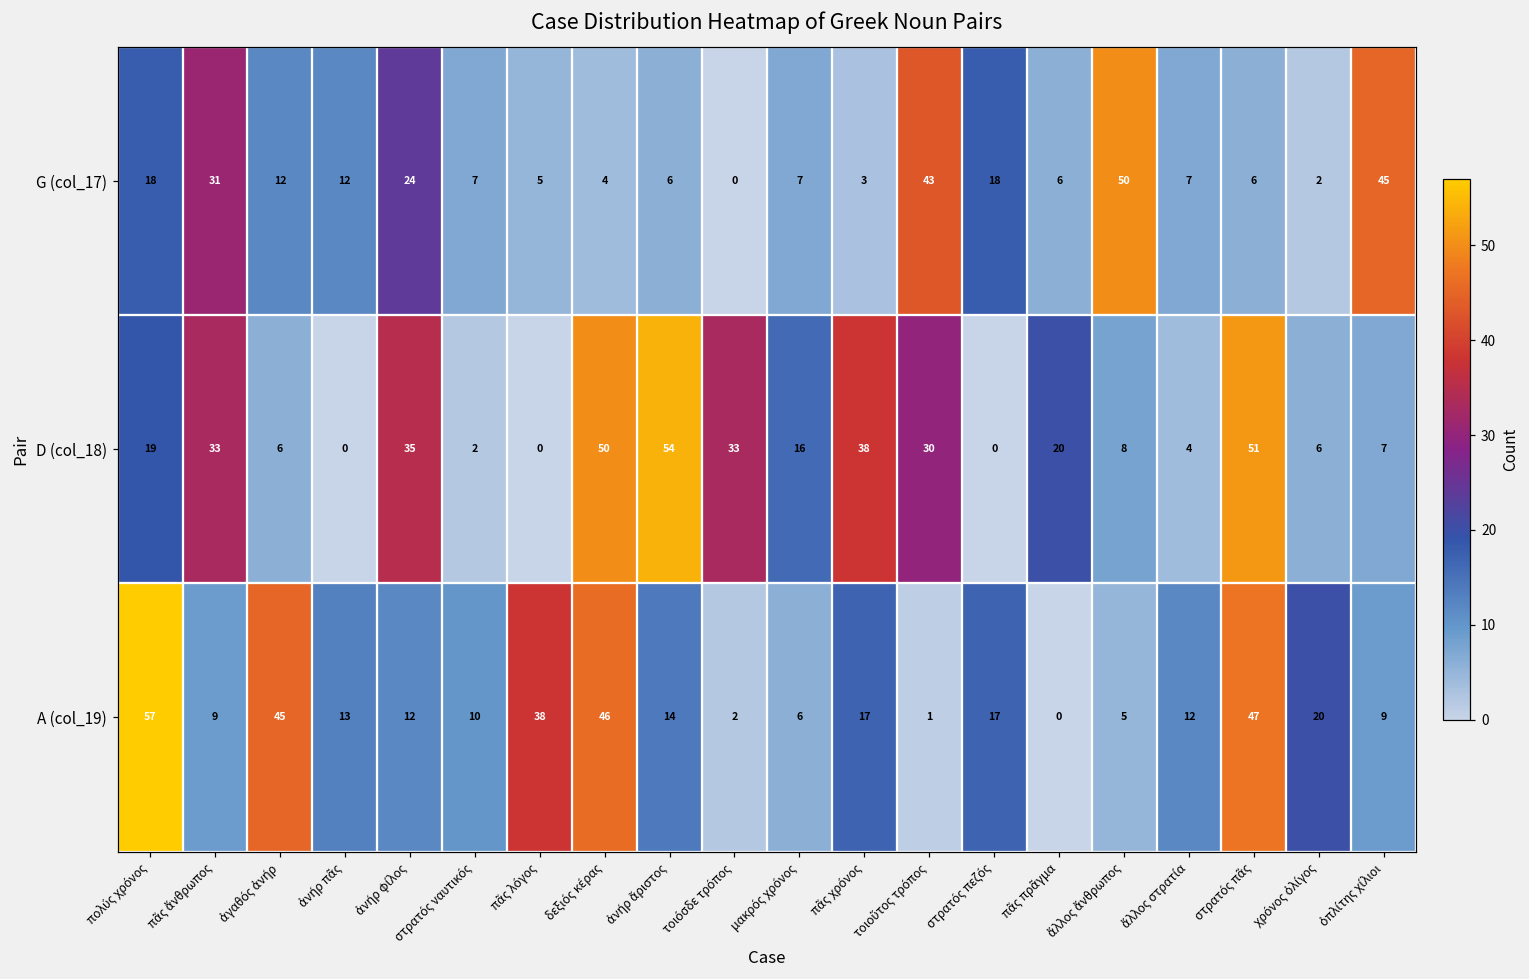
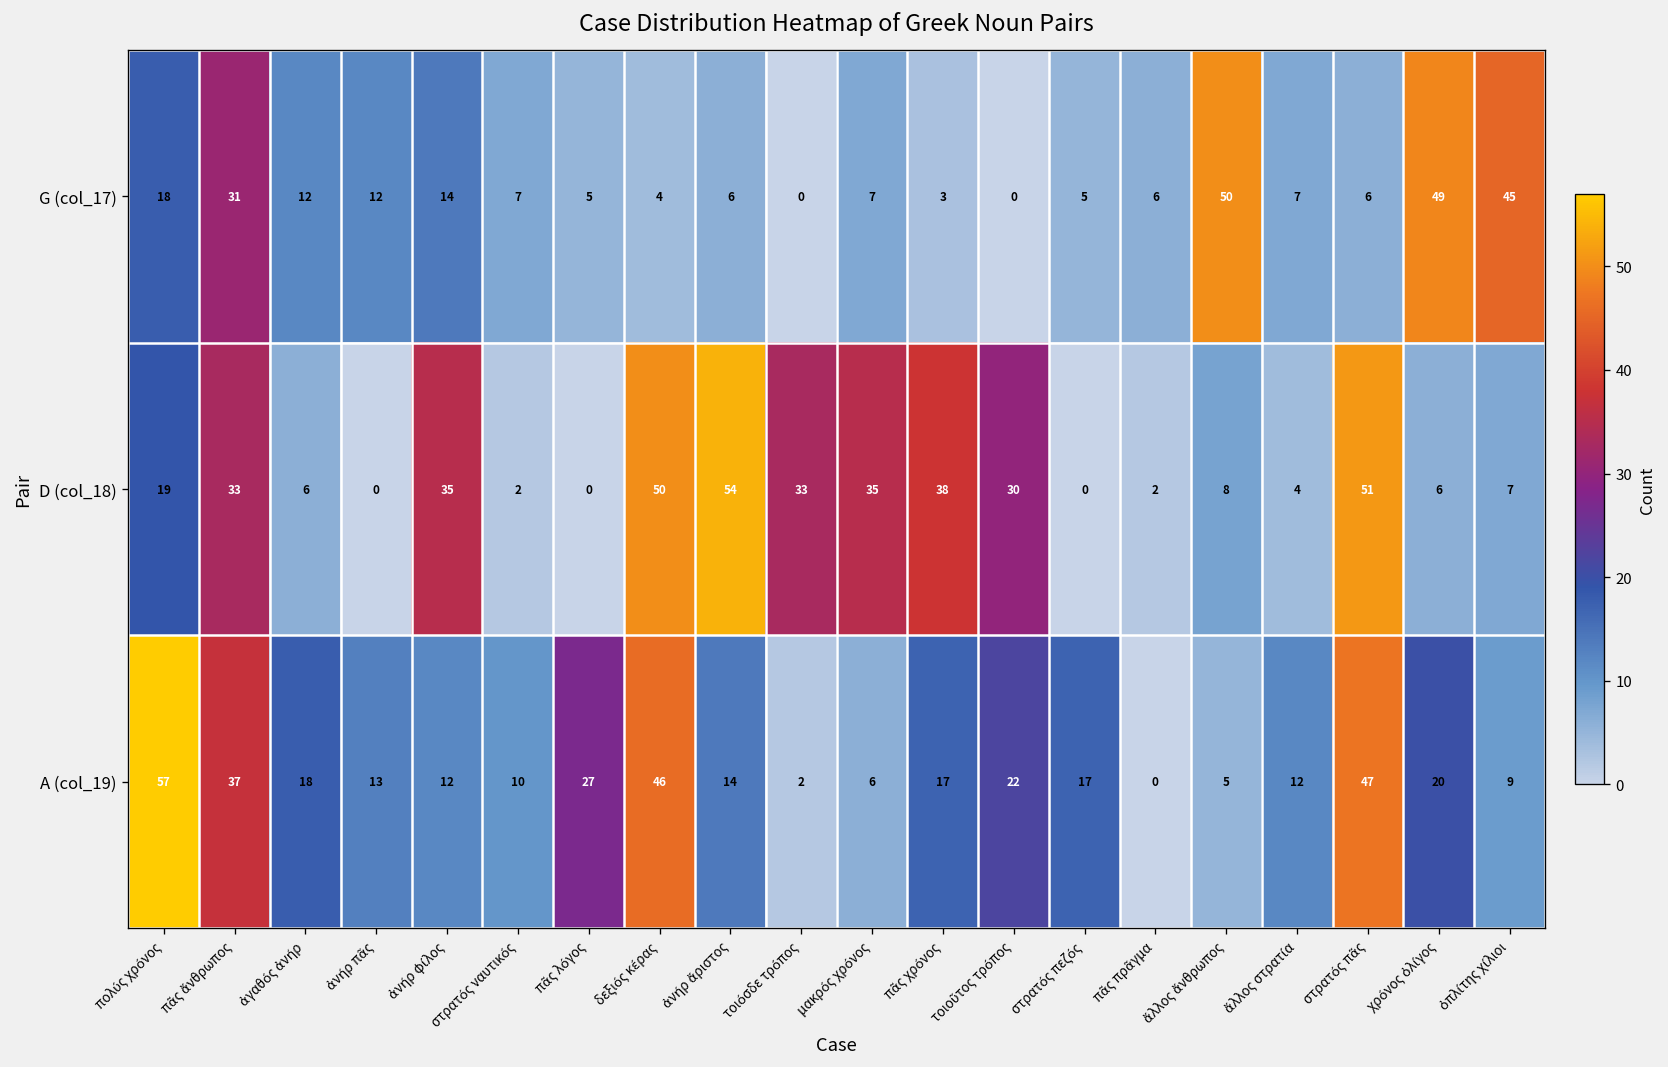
  {
    "G (col_17)": {
      "πολύς χρόνος": 18,
      "πᾶς ἄνθρωπος": 31,
      "ἀγαθός ἀνήρ": 12,
      "ἀνήρ πᾶς": 12,
-     "ἀνήρ φίλος": 24,
+     "ἀνήρ φίλος": 14,
      "στρατός ναυτικός": 7,
      "πᾶς λόγος": 5,
      "δεξιός κέρας": 4,
      "ἀνήρ ἄριστος": 6,
      "τοιόσδε τρόπος": 0,
      "μακρός χρόνος": 7,
      "πᾶς χρόνος": 3,
-     "τοιοῦτος τρόπος": 43,
-     "στρατός πεζός": 18,
+     "τοιοῦτος τρόπος": 0,
+     "στρατός πεζός": 5,
      "πᾶς πρᾶγμα": 6,
      "ἄλλος ἄνθρωπος": 50,
      "ἄλλος στρατία": 7,
      "στρατός πᾶς": 6,
-     "χρόνος ὀλίγος": 2,
+     "χρόνος ὀλίγος": 49,
      "ὀπλίτης χίλιοι": 45
    },
    "D (col_18)": {
      "πολύς χρόνος": 19,
      "πᾶς ἄνθρωπος": 33,
      "ἀγαθός ἀνήρ": 6,
      "ἀνήρ πᾶς": 0,
      "ἀνήρ φίλος": 35,
      "στρατός ναυτικός": 2,
      "πᾶς λόγος": 0,
      "δεξιός κέρας": 50,
      "ἀνήρ ἄριστος": 54,
      "τοιόσδε τρόπος": 33,
-     "μακρός χρόνος": 16,
+     "μακρός χρόνος": 35,
      "πᾶς χρόνος": 38,
      "τοιοῦτος τρόπος": 30,
      "στρατός πεζός": 0,
-     "πᾶς πρᾶγμα": 20,
+     "πᾶς πρᾶγμα": 2,
      "ἄλλος ἄνθρωπος": 8,
      "ἄλλος στρατία": 4,
      "στρατός πᾶς": 51,
      "χρόνος ὀλίγος": 6,
      "ὀπλίτης χίλιοι": 7
    },
    "A (col_19)": {
      "πολύς χρόνος": 57,
-     "πᾶς ἄνθρωπος": 9,
-     "ἀγαθός ἀνήρ": 45,
+     "πᾶς ἄνθρωπος": 37,
+     "ἀγαθός ἀνήρ": 18,
      "ἀνήρ πᾶς": 13,
      "ἀνήρ φίλος": 12,
      "στρατός ναυτικός": 10,
-     "πᾶς λόγος": 38,
+     "πᾶς λόγος": 27,
      "δεξιός κέρας": 46,
      "ἀνήρ ἄριστος": 14,
      "τοιόσδε τρόπος": 2,
      "μακρός χρόνος": 6,
      "πᾶς χρόνος": 17,
-     "τοιοῦτος τρόπος": 1,
+     "τοιοῦτος τρόπος": 22,
      "στρατός πεζός": 17,
      "πᾶς πρᾶγμα": 0,
      "ἄλλος ἄνθρωπος": 5,
      "ἄλλος στρατία": 12,
      "στρατός πᾶς": 47,
      "χρόνος ὀλίγος": 20,
      "ὀπλίτης χίλιοι": 9
    }
  }
